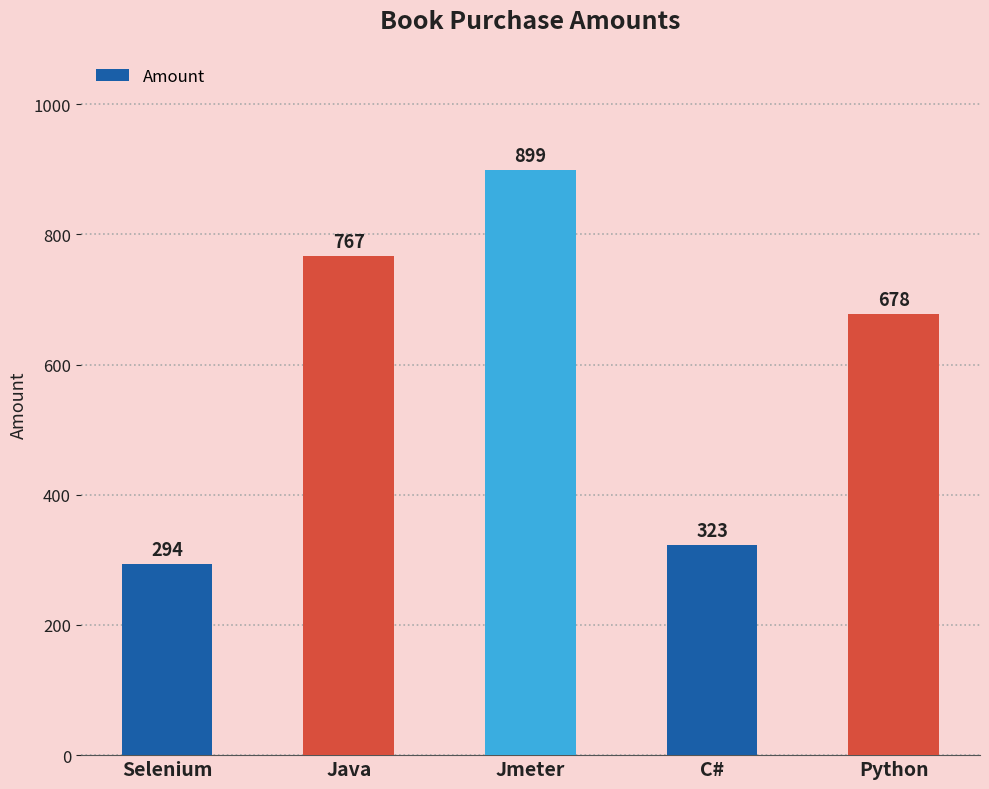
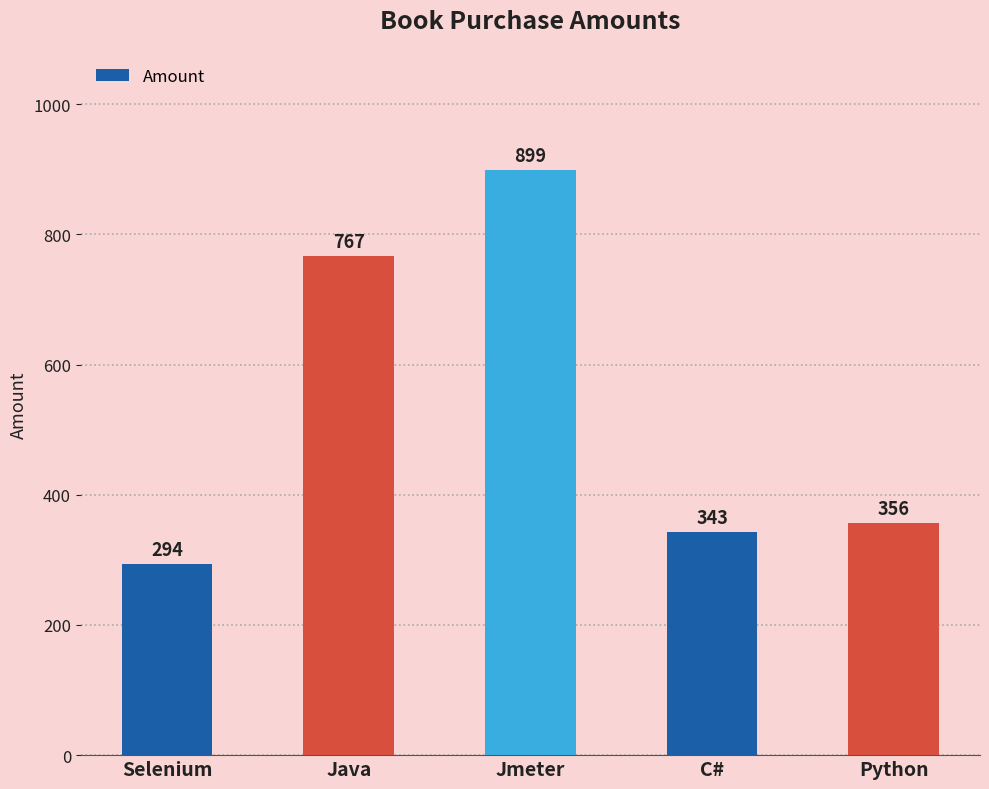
  {
    "Selenium": 294,
    "Java": 767,
    "Jmeter": 899,
-   "C#": 323,
-   "Python": 678
+   "C#": 343,
+   "Python": 356
  }
